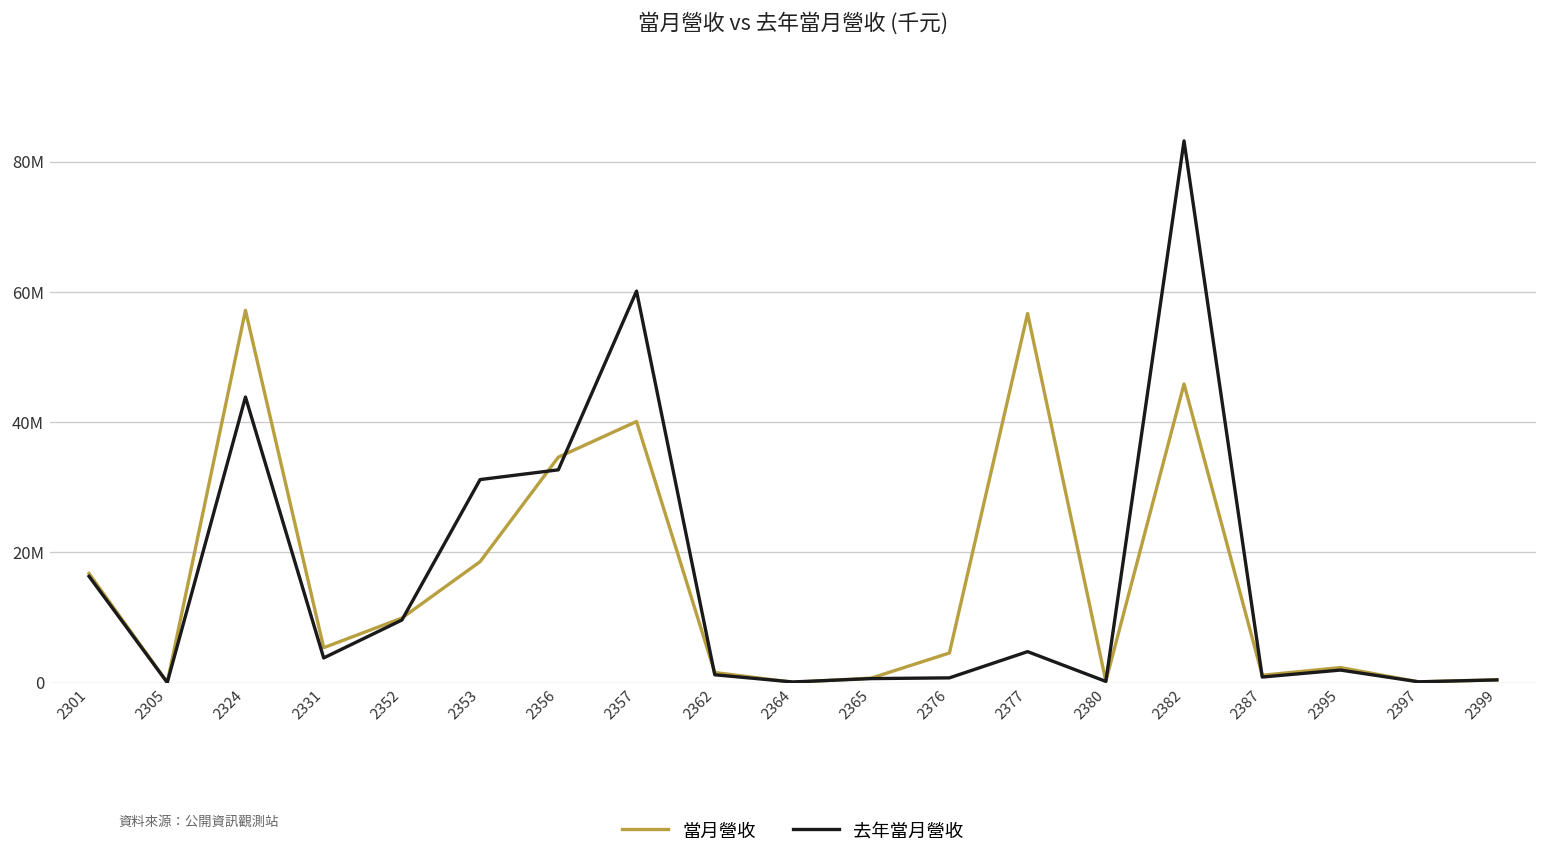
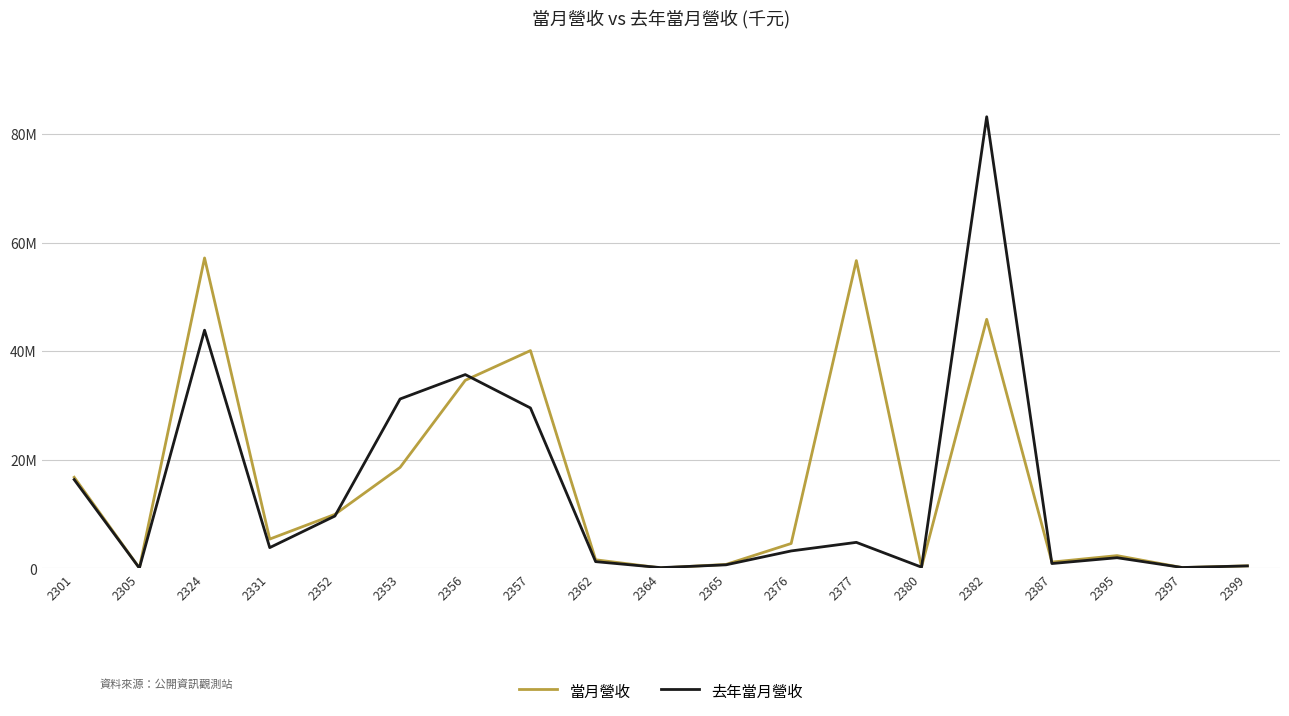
  {
    "當月營收": {
      "2324": 57000000,
      "2331": 5000000,
      "2353": 19000000,
      "2356": 35000000,
      "2357": 40000000,
      "2376": 5000000,
      "2377": 57000000,
      "2382": 46000000
    },
    "去年當月營收": {
      "2324": 44000000,
      "2331": 4000000,
      "2353": 31000000,
-     "2356": 33000000,
-     "2357": 60000000,
-     "2376": 1000000,
+     "2356": 36000000,
+     "2357": 30000000,
+     "2376": 3000000,
      "2377": 5000000,
      "2382": 83000000
    }
  }
